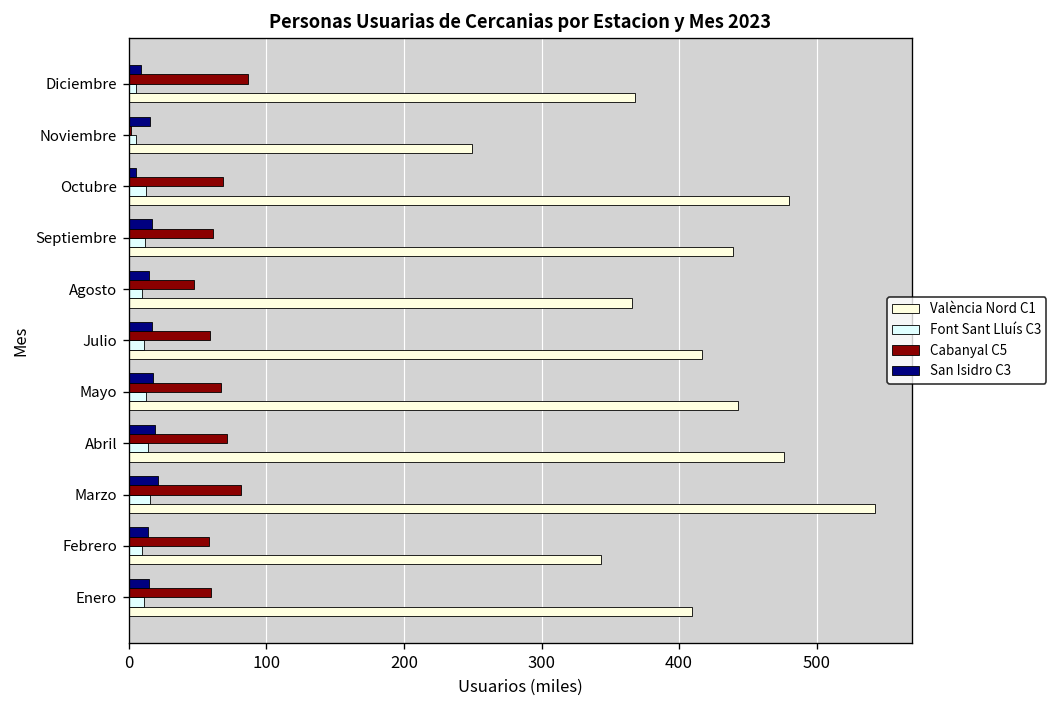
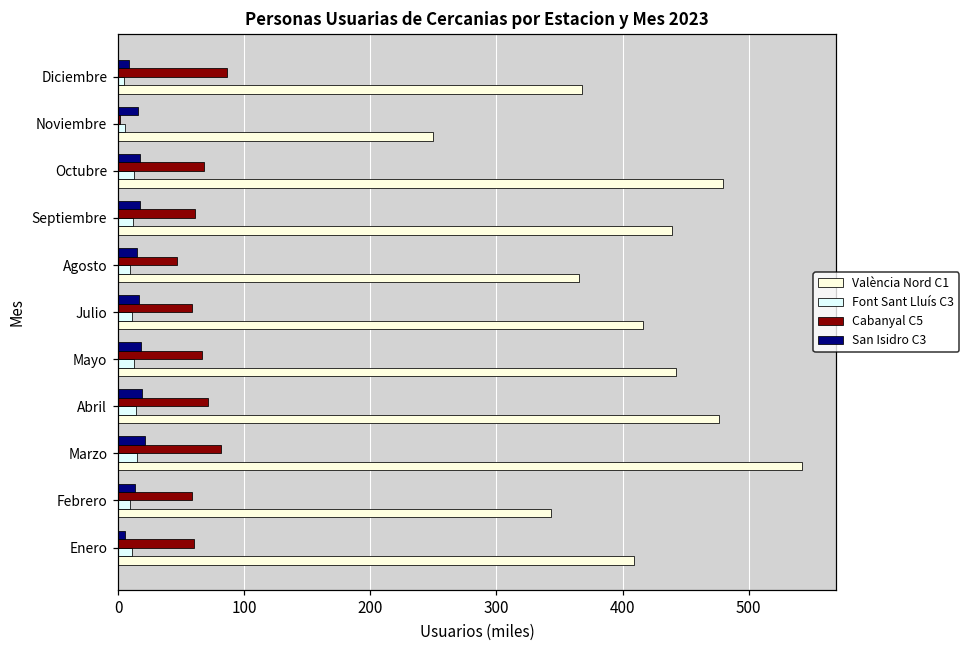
  {
    "Cabanyal C5": {
      "Diciembre": 86,
      "Octubre": 68,
      "Septiembre": 61,
      "Agosto": 47,
      "Julio": 59,
      "Mayo": 67,
      "Abril": 72,
      "Marzo": 82,
      "Febrero": 58,
      "Enero": 60
    },
    "San Isidro C3": {
      "Diciembre": 9,
      "Noviembre": 16,
-     "Octubre": 5,
+     "Octubre": 18,
      "Septiembre": 17,
      "Agosto": 15,
      "Julio": 17,
      "Mayo": 18,
      "Abril": 19,
      "Marzo": 21,
      "Febrero": 14,
-     "Enero": 15
+     "Enero": 6
    }
  }
